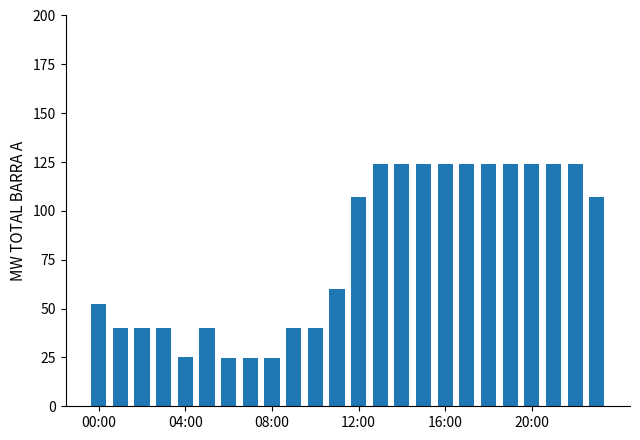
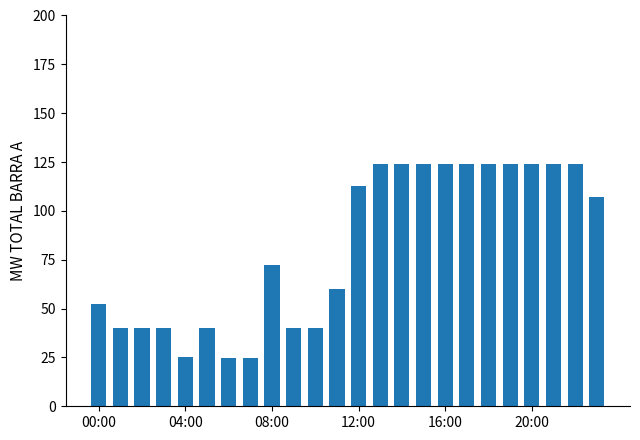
  {
    "00:00": 52,
    "04:00": 25,
-   "08:00": 25,
-   "12:00": 107,
+   "08:00": 72,
+   "12:00": 113,
    "16:00": 124,
    "20:00": 124
  }
